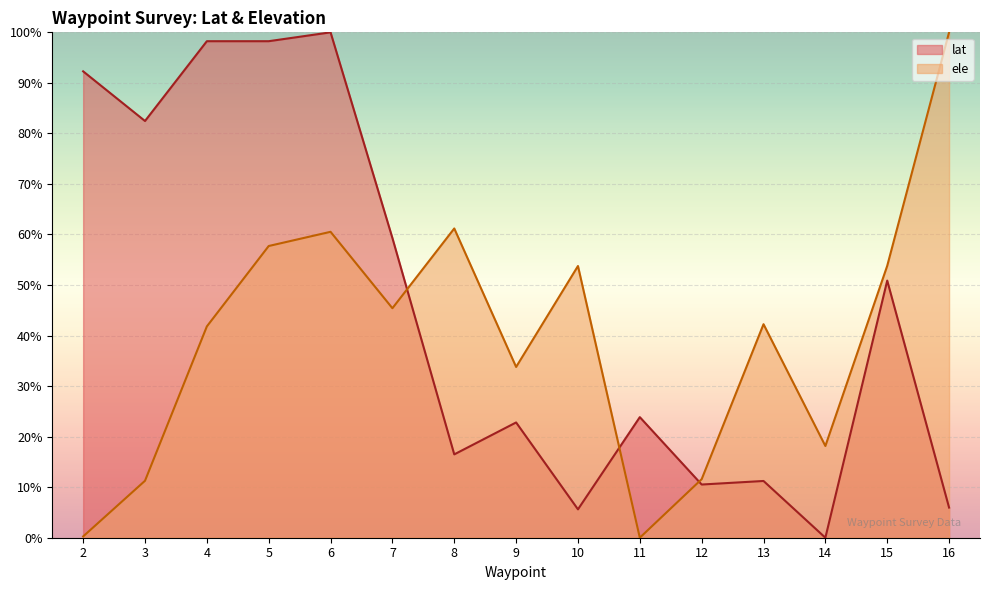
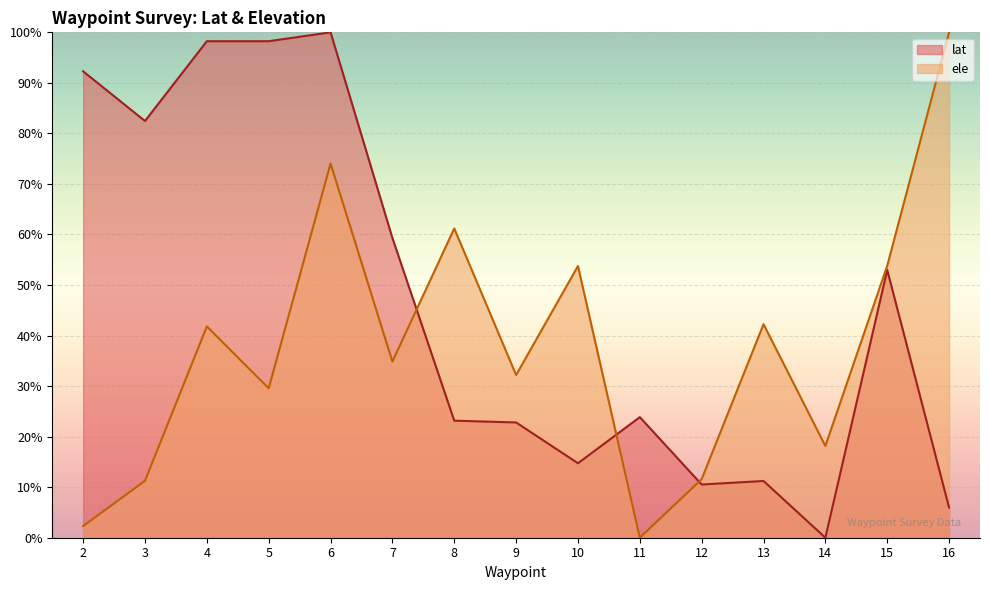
  {
    "lat": {
      "2": "92%",
      "3": "82%",
      "4": "98%",
      "5": "98%",
      "6": "100%",
      "7": "59%",
-     "8": "16%",
+     "8": "23%",
      "9": "23%",
-     "10": "6%",
+     "10": "15%",
      "11": "24%",
      "12": "11%",
      "13": "11%",
      "14": "0%",
-     "15": "51%",
+     "15": "53%",
      "16": "6%"
    },
    "ele": {
-     "2": "0%",
+     "2": "2%",
      "3": "11%",
      "4": "42%",
-     "5": "58%",
-     "6": "61%",
-     "7": "45%",
+     "5": "30%",
+     "6": "74%",
+     "7": "35%",
      "8": "61%",
-     "9": "34%",
+     "9": "32%",
      "10": "54%",
      "11": "0%",
      "12": "12%",
      "13": "42%",
      "14": "18%",
      "15": "54%",
      "16": "100%"
    }
  }
